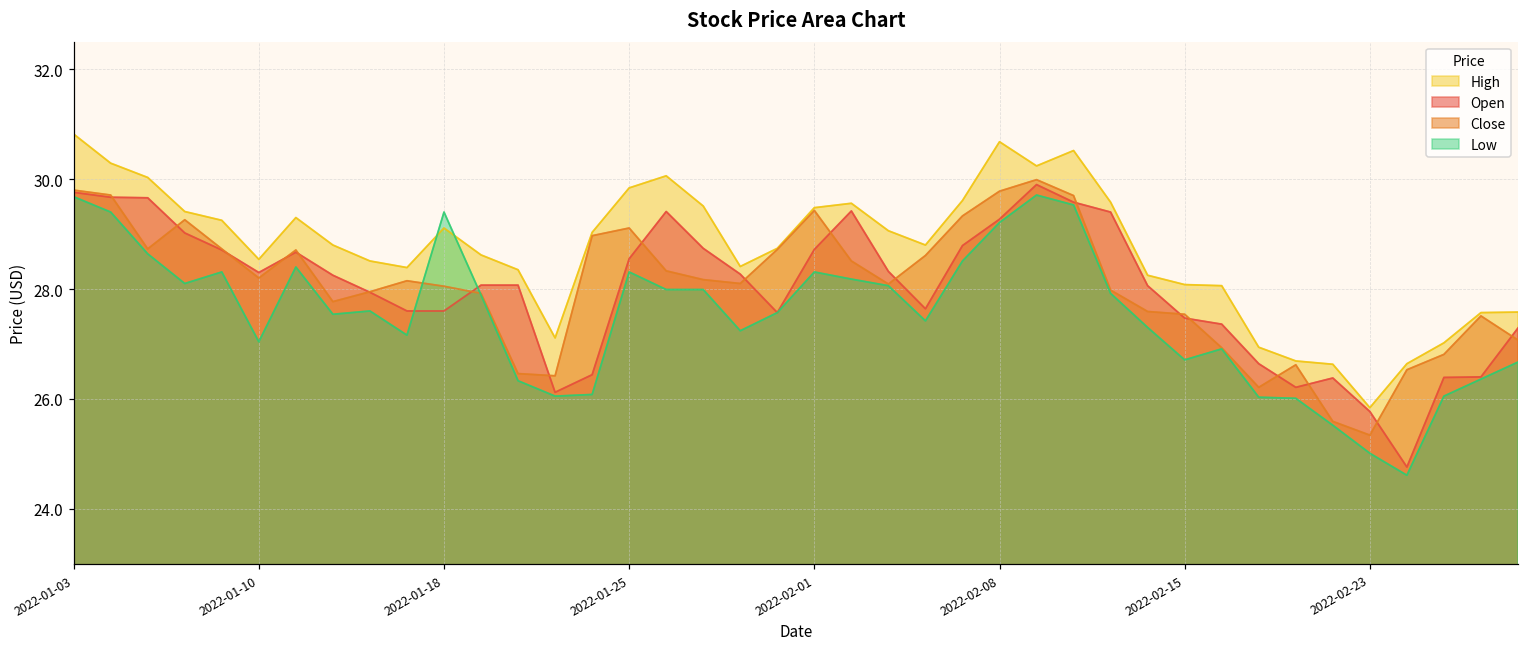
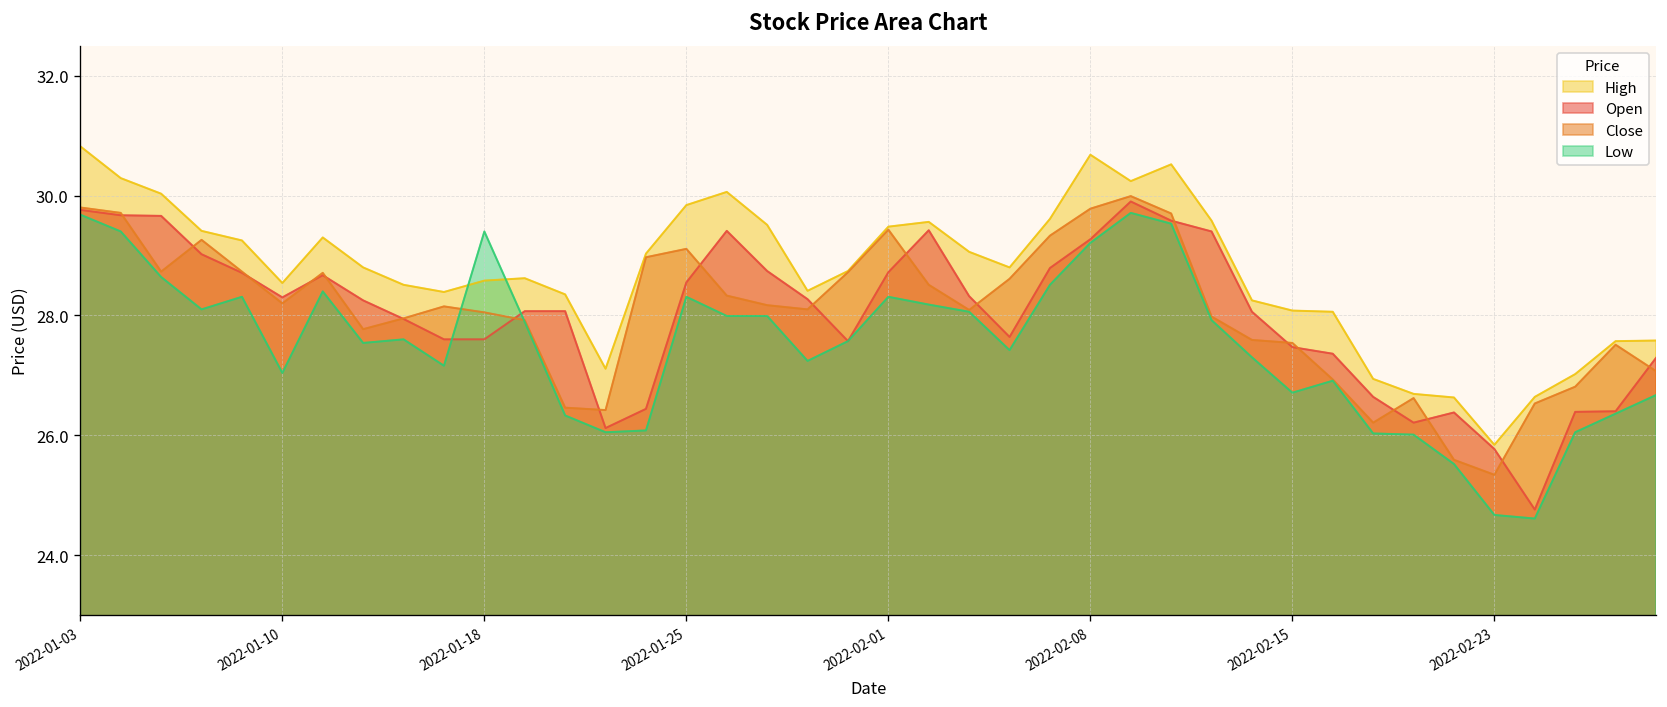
  {
    "High": {
      "2022-01-03": 30.8,
      "2022-01-10": 28.5,
-     "2022-01-18": 29.1,
+     "2022-01-18": 28.6,
      "2022-01-25": 29.8,
      "2022-02-08": 30.7,
      "2022-02-15": 28.1,
      "2022-02-23": 25.8
    },
    "Low": {
      "2022-01-03": 29.7,
      "2022-01-10": 27.0,
      "2022-01-18": 29.4,
      "2022-01-25": 28.3,
      "2022-02-01": 28.3,
      "2022-02-08": 29.2,
      "2022-02-15": 26.7,
-     "2022-02-23": 25.0
+     "2022-02-23": 24.7
    }
  }
